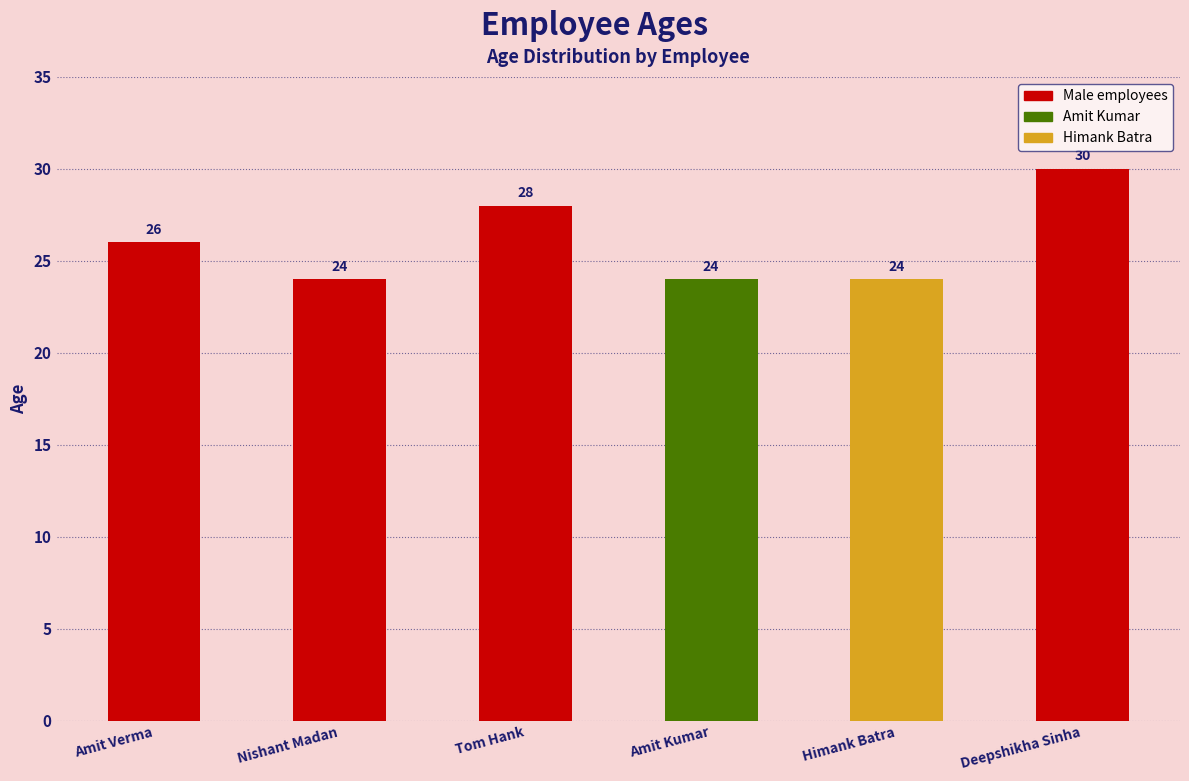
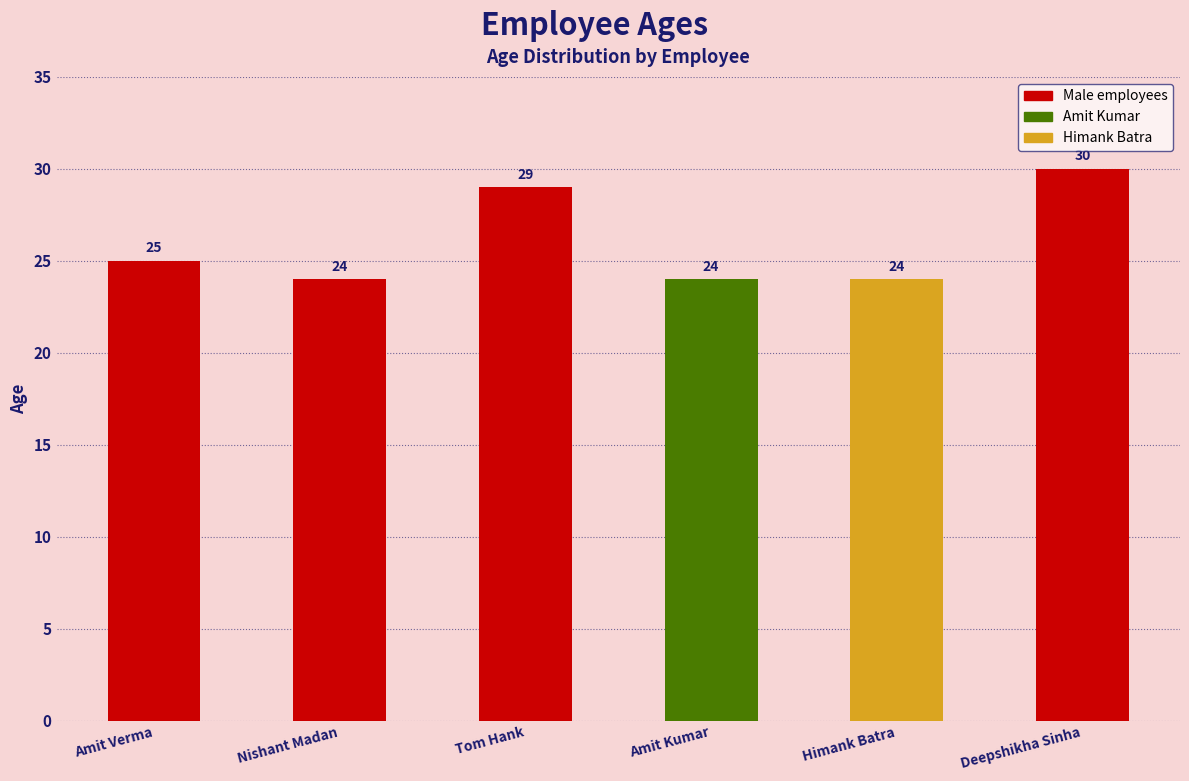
  {
-   "Amit Verma": 26,
+   "Amit Verma": 25,
    "Nishant Madan": 24,
-   "Tom Hank": 28,
+   "Tom Hank": 29,
    "Amit Kumar": 24,
    "Himank Batra": 24
  }
